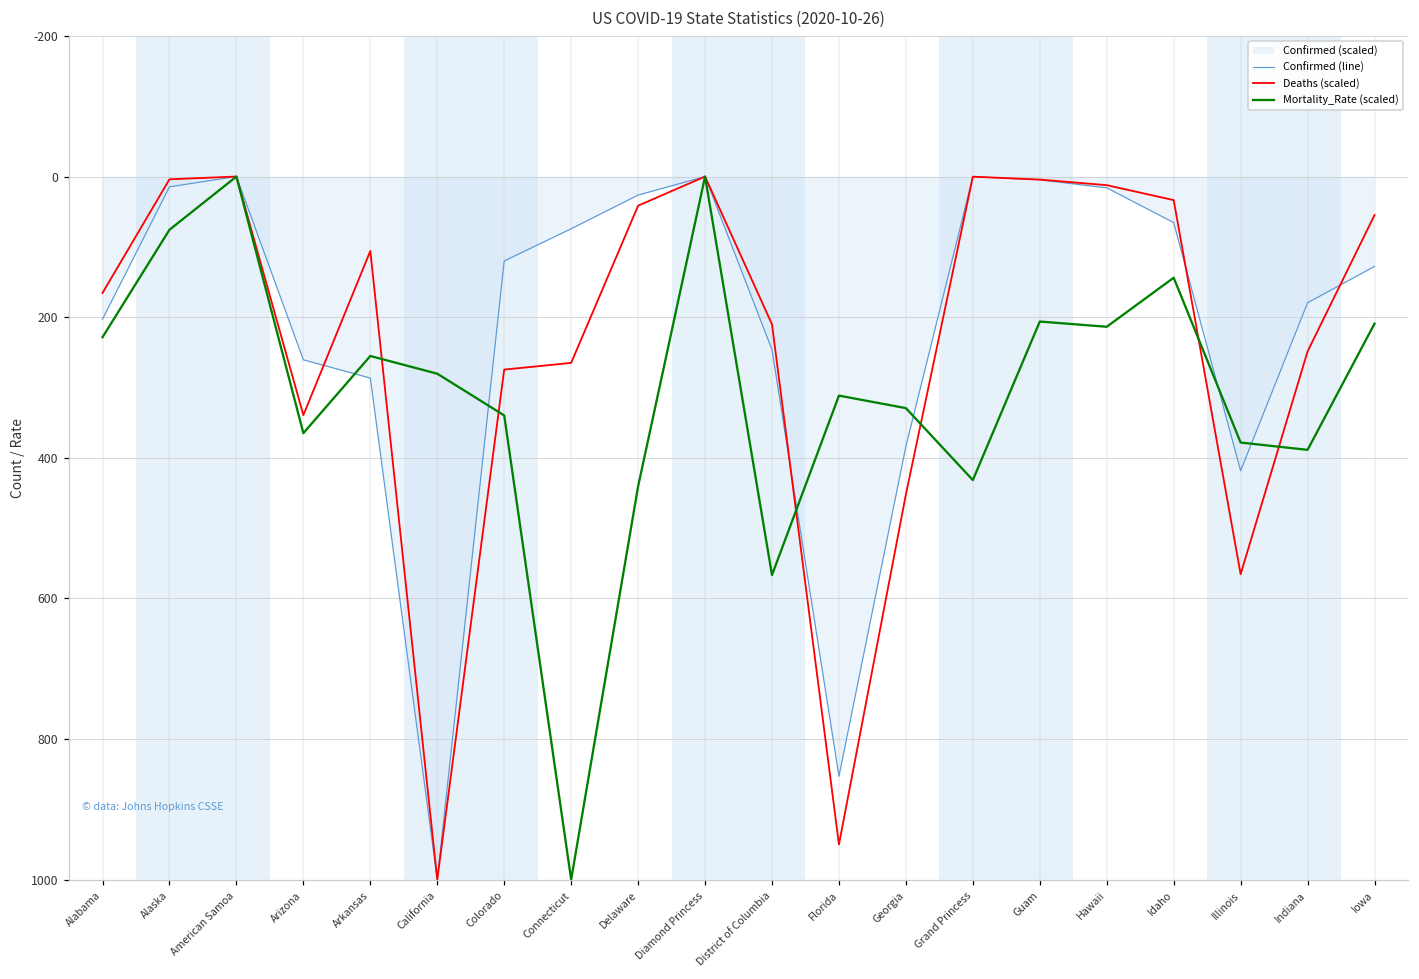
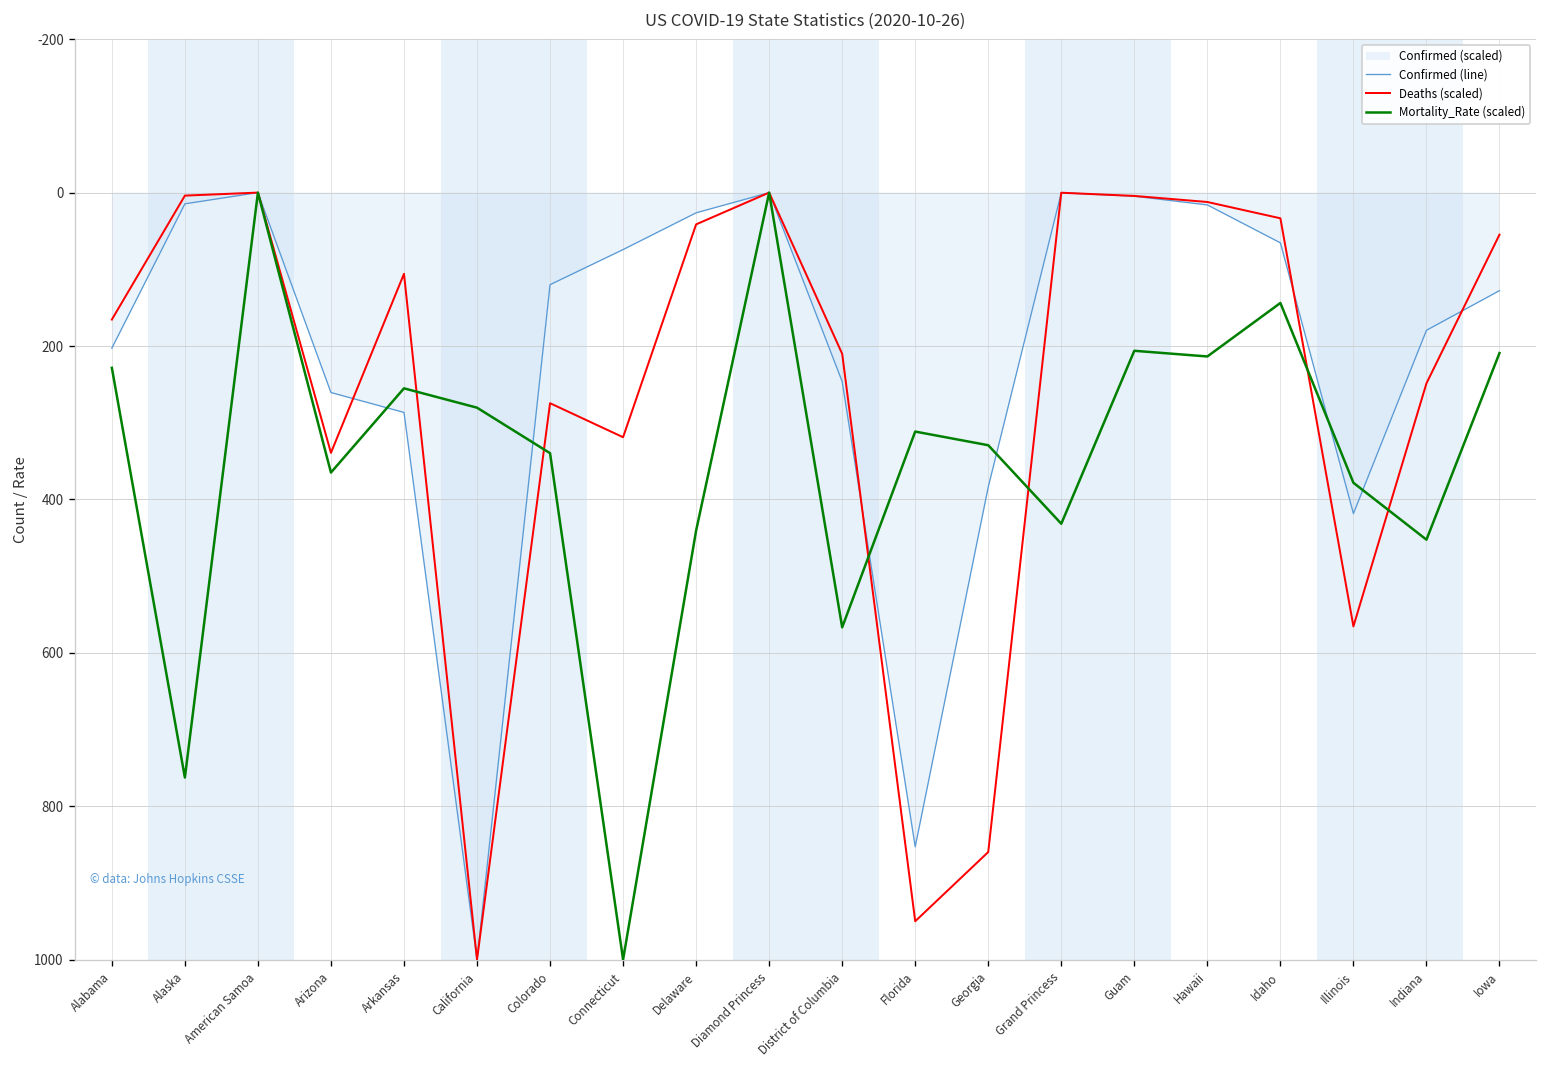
  {
    "Confirmed (scaled)": {
      "Alabama": 200,
      "Alaska": 10,
      "Arizona": 260,
      "Arkansas": 290,
      "Colorado": 120,
      "Connecticut": 70,
      "Delaware": 30,
      "District of Columbia": 250,
      "Florida": 850,
      "Georgia": 380,
      "Idaho": 70,
      "Illinois": 420,
      "Indiana": 180,
      "Iowa": 130
    },
    "Deaths (scaled)": {
      "Alabama": 170,
      "Alaska": 0,
      "Arizona": 340,
      "Arkansas": 110,
      "Colorado": 270,
-     "Connecticut": 270,
+     "Connecticut": 320,
      "Delaware": 40,
      "District of Columbia": 210,
      "Florida": 950,
-     "Georgia": 450,
+     "Georgia": 860,
      "Idaho": 30,
      "Illinois": 570,
      "Indiana": 250,
      "Iowa": 50
    },
    "Mortality_Rate (scaled)": {
      "Alabama": 230,
-     "Alaska": 80,
+     "Alaska": 760,
      "Arizona": 360,
      "Arkansas": 260,
      "California": 280,
      "Colorado": 340,
      "Connecticut": 1000,
      "Delaware": 440,
      "District of Columbia": 570,
      "Florida": 310,
      "Georgia": 330,
      "Grand Princess": 430,
      "Guam": 210,
      "Hawaii": 210,
      "Idaho": 140,
      "Illinois": 380,
-     "Indiana": 390,
+     "Indiana": 450,
      "Iowa": 210
    }
  }
